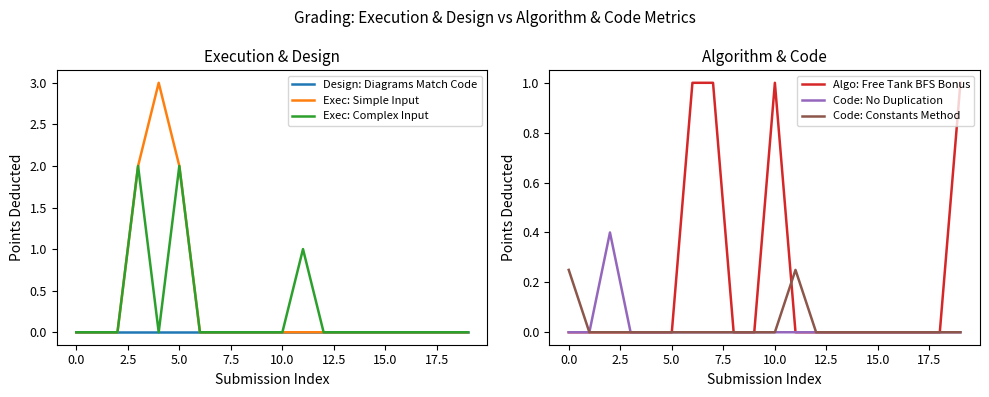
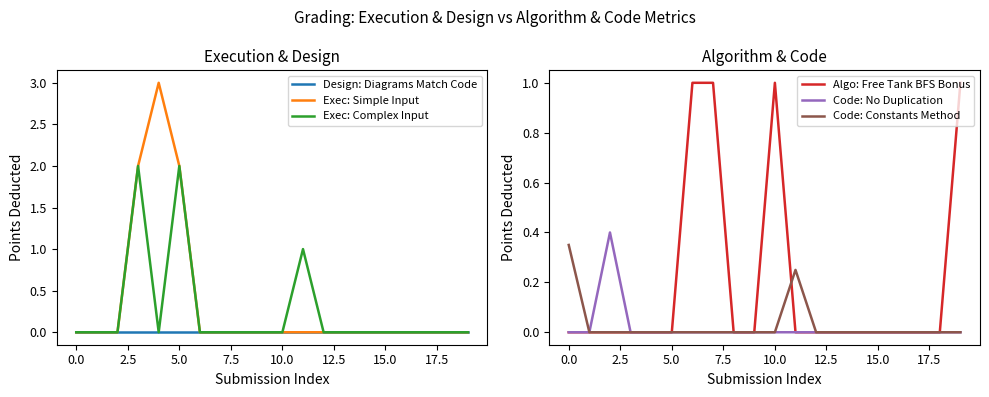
  {
    "Execution & Design": {
      "Design: Diagrams Match Code": {
        "5.0": 0.0
      }
    },
    "Algorithm & Code": {
      "Algo: Free Tank BFS Bonus": {
        "10.0": 1.00
      },
      "Code: Constants Method": {
-       "0.0": 0.25
+       "0.0": 0.35
      }
    }
  }
